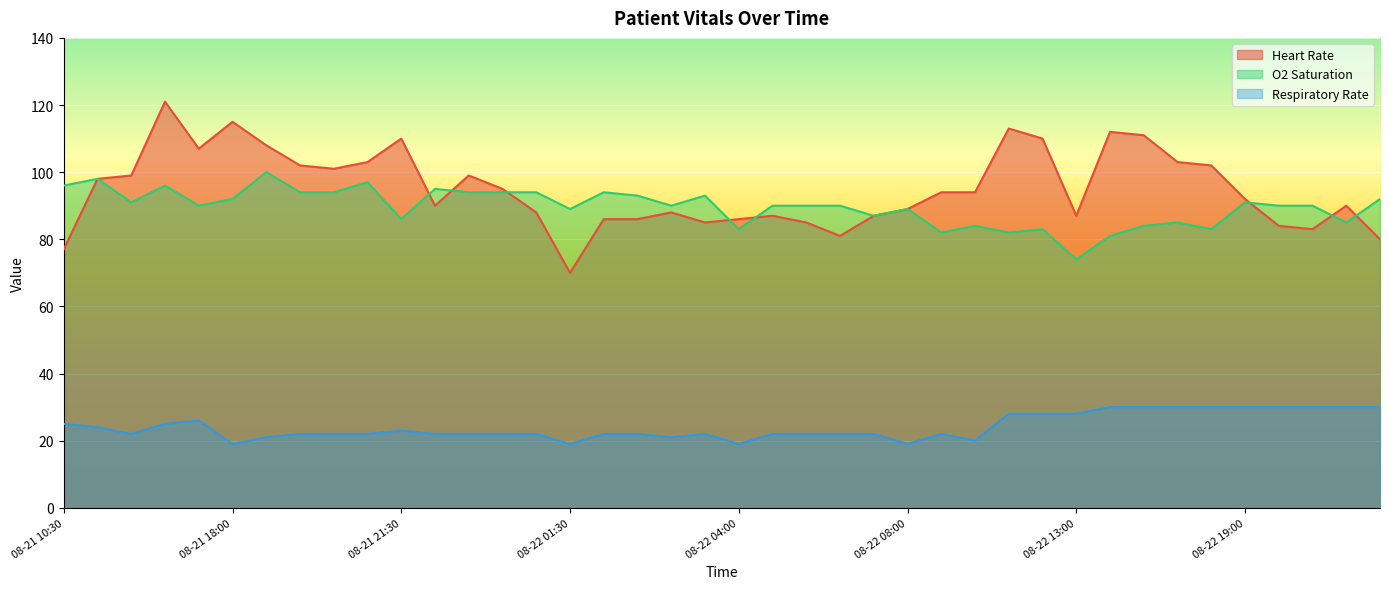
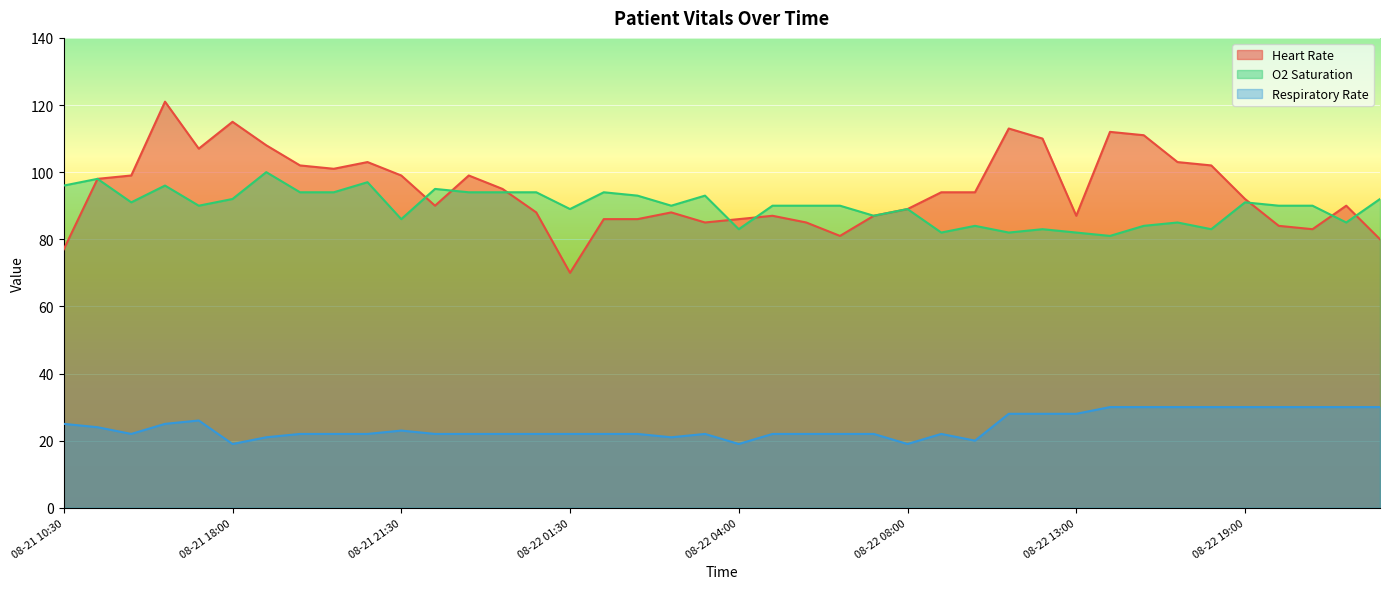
  {
    "Heart Rate": {
      "08-21 10:30": 77,
      "08-21 18:00": 115,
-     "08-21 21:30": 110,
+     "08-21 21:30": 99,
      "08-22 01:30": 70,
      "08-22 04:00": 86,
      "08-22 13:00": 87,
      "08-22 19:00": 92
    },
    "O2 Saturation": {
      "08-21 10:30": 96,
      "08-21 18:00": 92,
      "08-21 21:30": 86,
      "08-22 01:30": 89,
      "08-22 04:00": 83,
-     "08-22 13:00": 74,
+     "08-22 13:00": 82,
      "08-22 19:00": 91
    },
    "Respiratory Rate": {
      "08-21 10:30": 25,
      "08-21 18:00": 19,
      "08-21 21:30": 23,
-     "08-22 01:30": 19,
+     "08-22 01:30": 22,
      "08-22 04:00": 19,
      "08-22 08:00": 19,
      "08-22 13:00": 28,
      "08-22 19:00": 30
    }
  }
